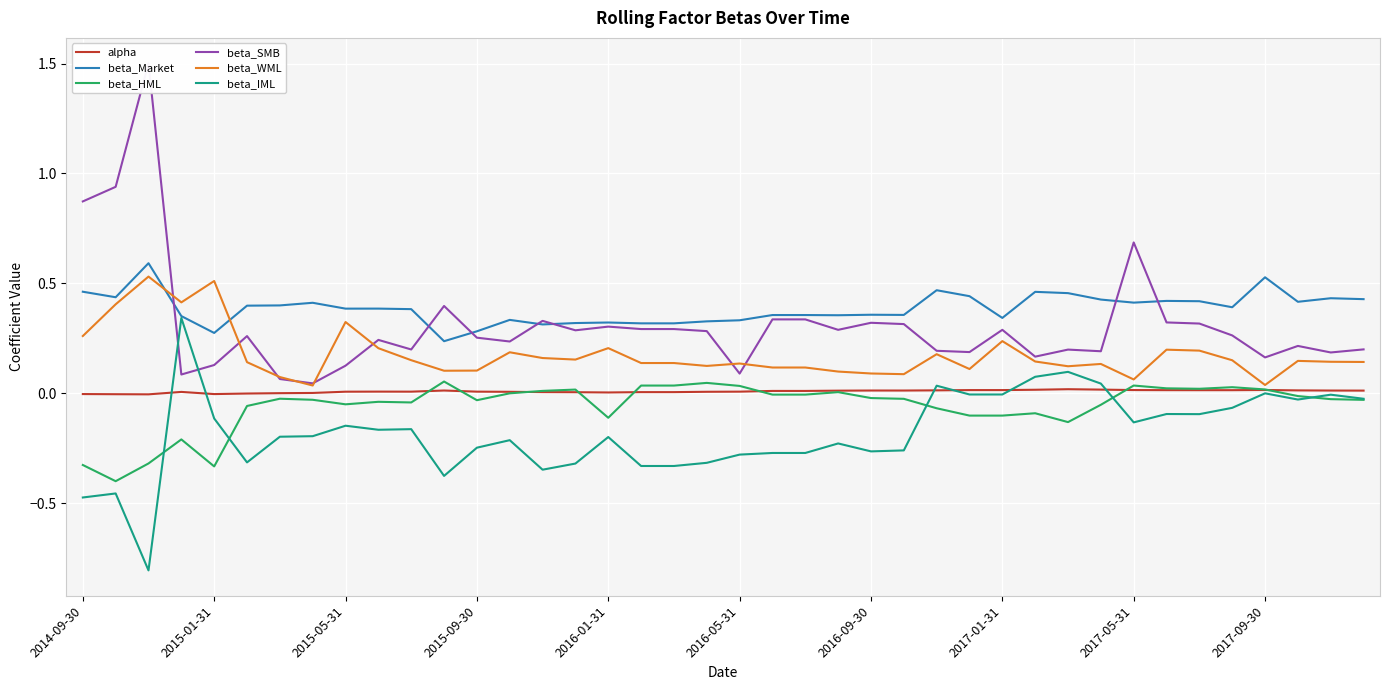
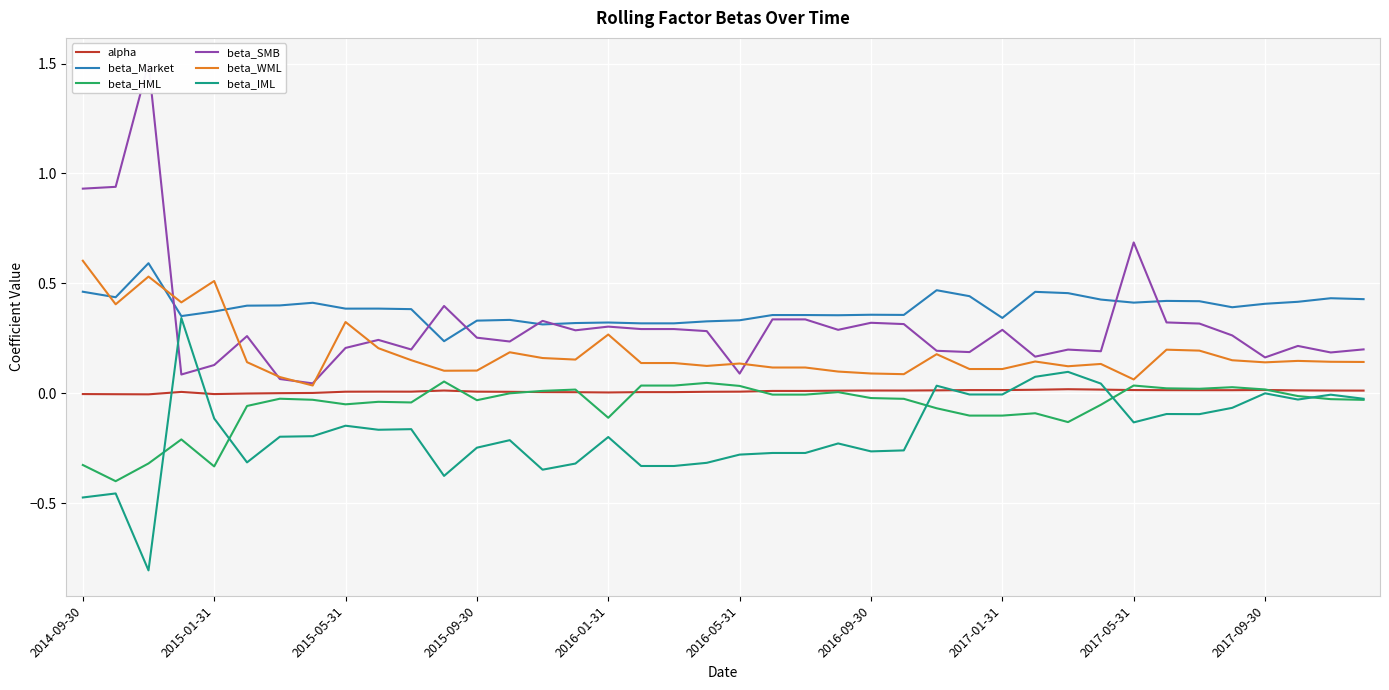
  {
    "alpha": {
      "2014-09-30": 0.00,
      "2015-01-31": 0.00,
      "2015-05-31": 0.01,
      "2015-09-30": 0.01,
      "2016-01-31": 0.00,
      "2016-05-31": 0.01,
      "2016-09-30": 0.01,
      "2017-01-31": 0.01,
      "2017-05-31": 0.01
    },
    "beta_Market": {
      "2014-09-30": 0.46,
-     "2015-01-31": 0.27,
+     "2015-01-31": 0.37,
      "2015-05-31": 0.38,
-     "2015-09-30": 0.28,
+     "2015-09-30": 0.33,
      "2016-01-31": 0.32,
      "2016-05-31": 0.33,
      "2016-09-30": 0.36,
      "2017-01-31": 0.34,
      "2017-05-31": 0.41,
-     "2017-09-30": 0.53
+     "2017-09-30": 0.41
    },
    "beta_SMB": {
-     "2014-09-30": 0.87,
+     "2014-09-30": 0.93,
      "2015-01-31": 0.13,
-     "2015-05-31": 0.13,
+     "2015-05-31": 0.21,
      "2015-09-30": 0.25,
      "2016-01-31": 0.30,
      "2016-05-31": 0.09,
      "2016-09-30": 0.32,
      "2017-01-31": 0.29,
      "2017-05-31": 0.69,
      "2017-09-30": 0.16
    },
    "beta_WML": {
-     "2014-09-30": 0.26,
+     "2014-09-30": 0.60,
      "2015-01-31": 0.51,
      "2015-05-31": 0.32,
      "2015-09-30": 0.10,
-     "2016-01-31": 0.21,
+     "2016-01-31": 0.27,
      "2016-05-31": 0.14,
      "2016-09-30": 0.09,
-     "2017-01-31": 0.24,
+     "2017-01-31": 0.11,
      "2017-05-31": 0.06,
-     "2017-09-30": 0.04
+     "2017-09-30": 0.14
    }
  }
